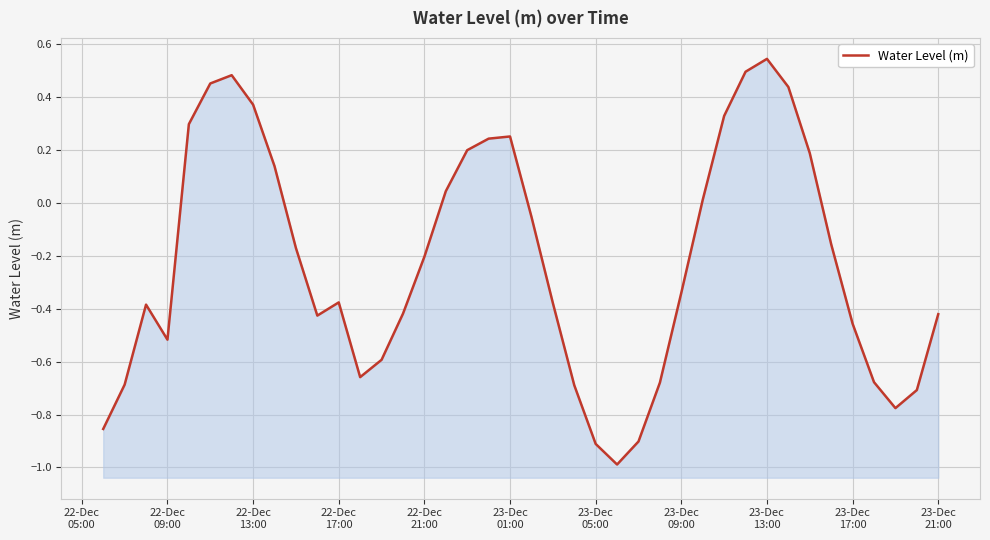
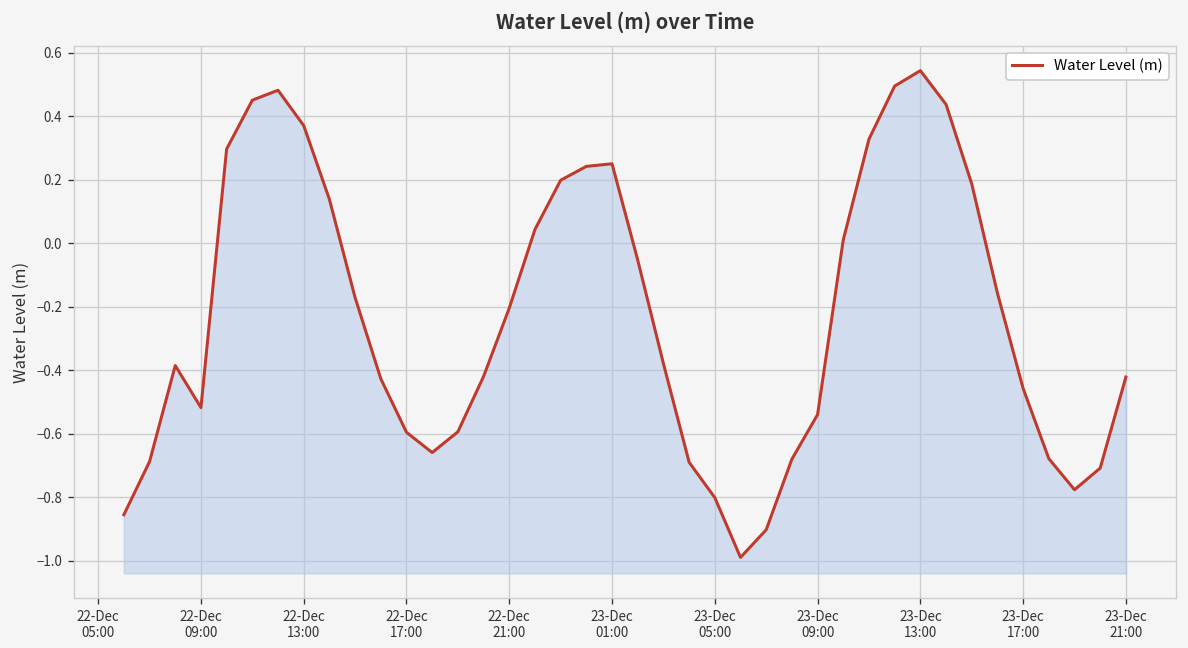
  {
    "22-Dec 09:00": -0.52,
    "22-Dec 13:00": 0.37,
-   "22-Dec 17:00": -0.38,
+   "22-Dec 17:00": -0.59,
    "22-Dec 21:00": -0.20,
    "23-Dec 01:00": 0.25,
-   "23-Dec 05:00": -0.91,
-   "23-Dec 09:00": -0.34,
+   "23-Dec 05:00": -0.80,
+   "23-Dec 09:00": -0.54,
    "23-Dec 13:00": 0.54,
    "23-Dec 17:00": -0.46,
    "23-Dec 21:00": -0.42
  }
